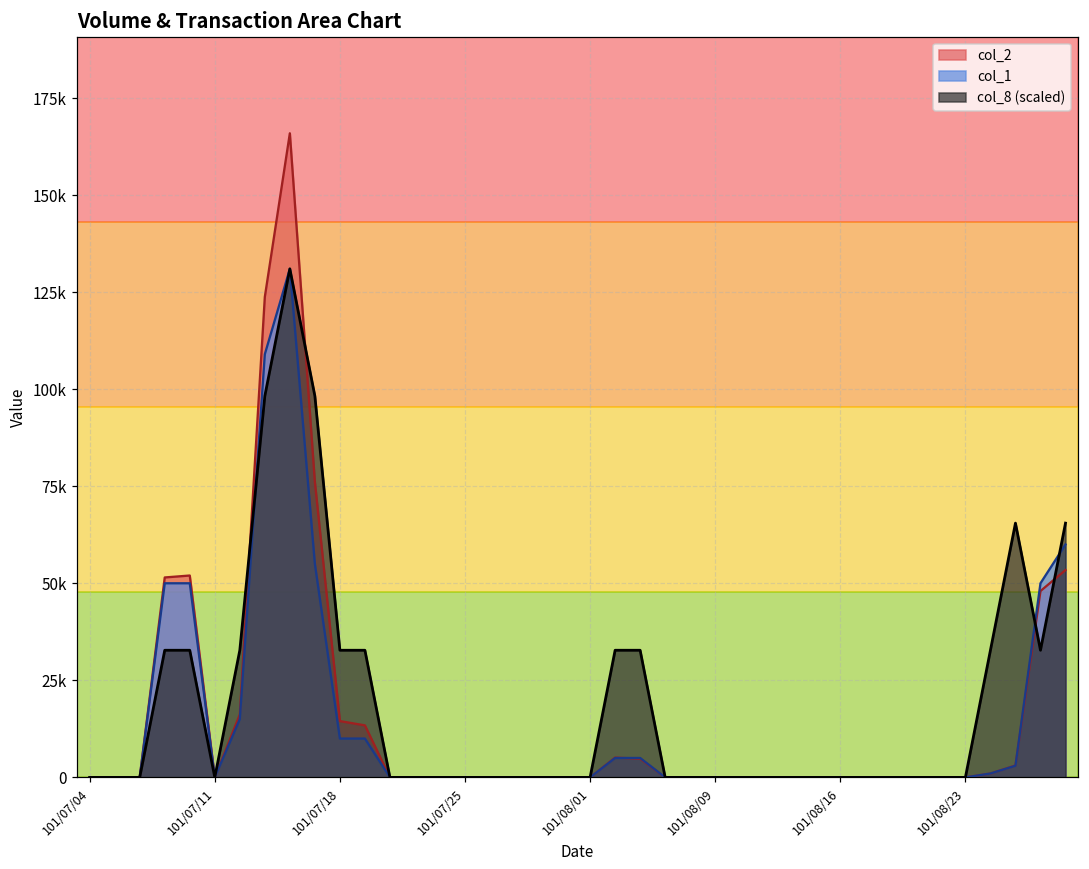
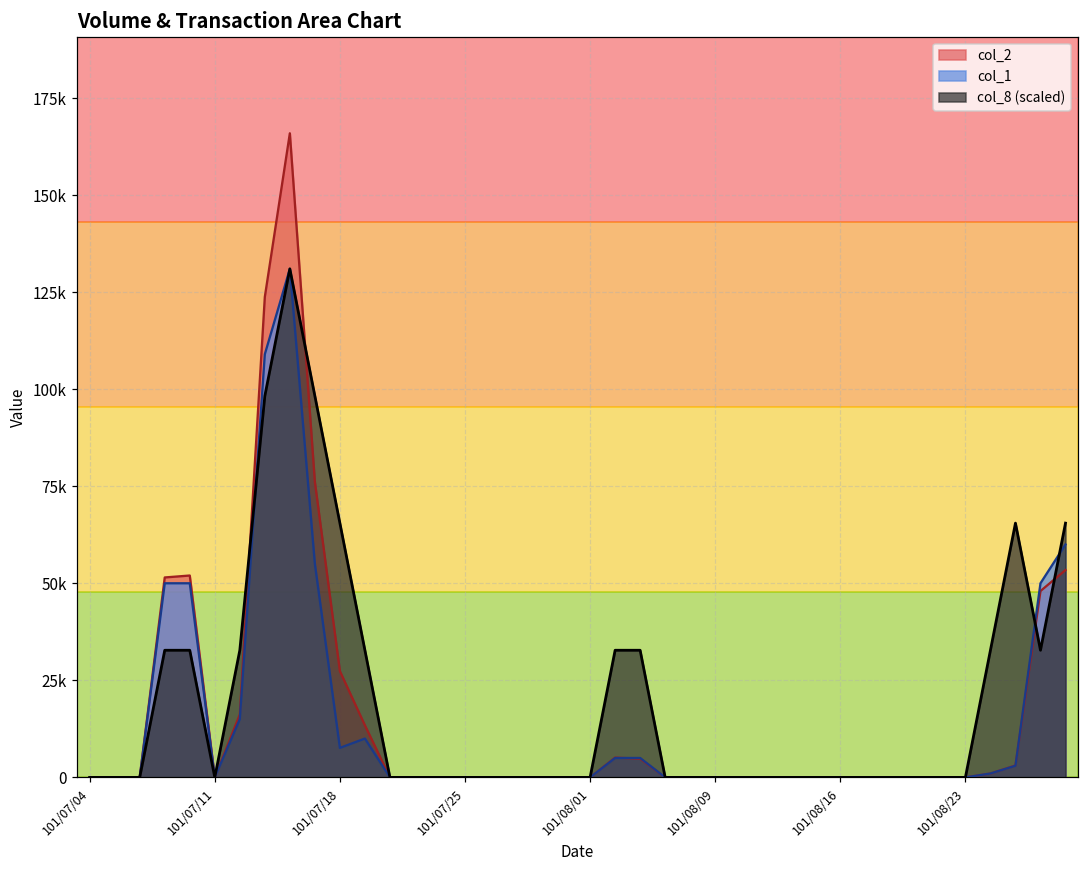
  {
    "col_2": {
-     "101/07/18": 15000
+     "101/07/18": 27000
    },
    "col_1": {
-     "101/07/18": 10000
+     "101/07/18": 8000
    },
    "col_8 (scaled)": {
-     "101/07/18": 33000
+     "101/07/18": 66000
    }
  }
